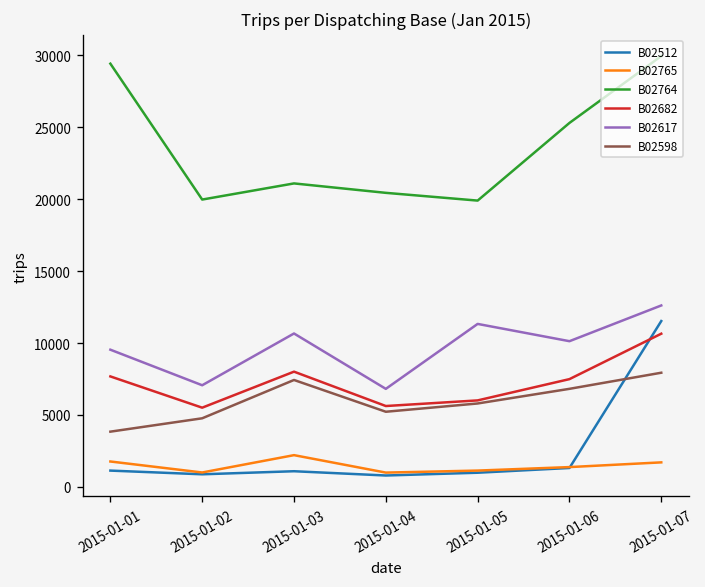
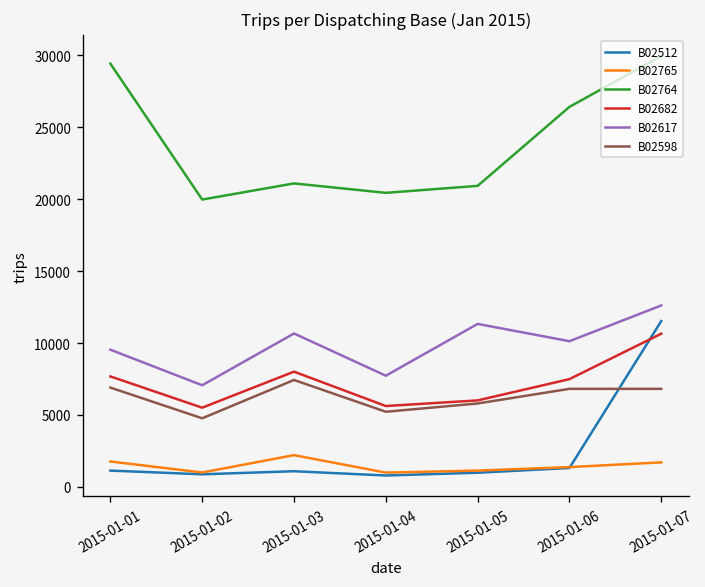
  {
    "B02512": {
      "2015-01-01": 1100,
      "2015-01-03": 1100,
      "2015-01-07": 11500
    },
    "B02765": {
      "2015-01-01": 1800,
      "2015-01-03": 2200,
      "2015-01-07": 1700
    },
    "B02764": {
      "2015-01-01": 29400,
      "2015-01-02": 20000,
      "2015-01-03": 21100,
      "2015-01-04": 20400,
-     "2015-01-05": 19900,
-     "2015-01-06": 25300
+     "2015-01-05": 20900,
+     "2015-01-06": 26400
    },
    "B02682": {
      "2015-01-01": 7700,
      "2015-01-02": 5500,
      "2015-01-03": 8000,
      "2015-01-04": 5600,
      "2015-01-05": 6000,
      "2015-01-06": 7500,
      "2015-01-07": 10600
    },
    "B02617": {
      "2015-01-01": 9500,
      "2015-01-02": 7100,
      "2015-01-03": 10700,
-     "2015-01-04": 6800,
+     "2015-01-04": 7700,
      "2015-01-05": 11300,
      "2015-01-06": 10100,
      "2015-01-07": 12600
    },
    "B02598": {
-     "2015-01-01": 3800,
+     "2015-01-01": 6900,
      "2015-01-02": 4800,
      "2015-01-03": 7400,
      "2015-01-04": 5200,
      "2015-01-05": 5800,
      "2015-01-06": 6800,
-     "2015-01-07": 7900
+     "2015-01-07": 6800
    }
  }
